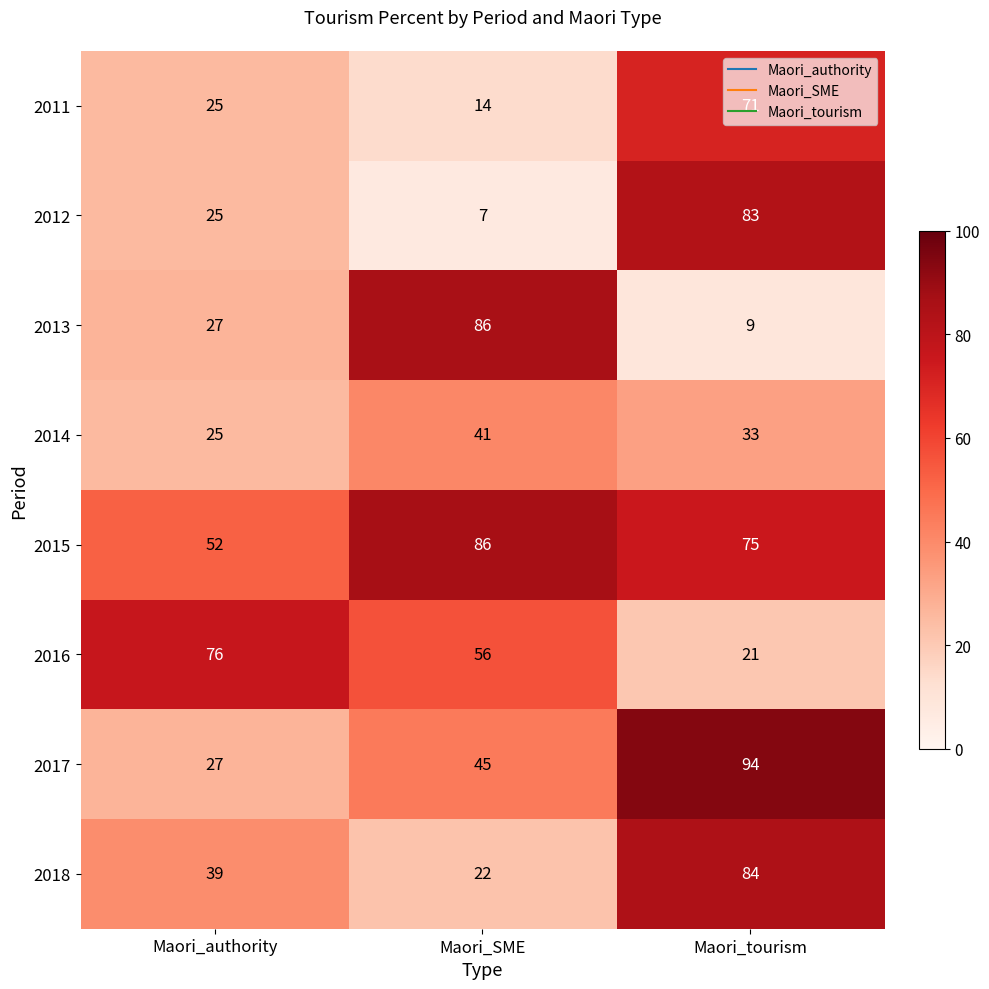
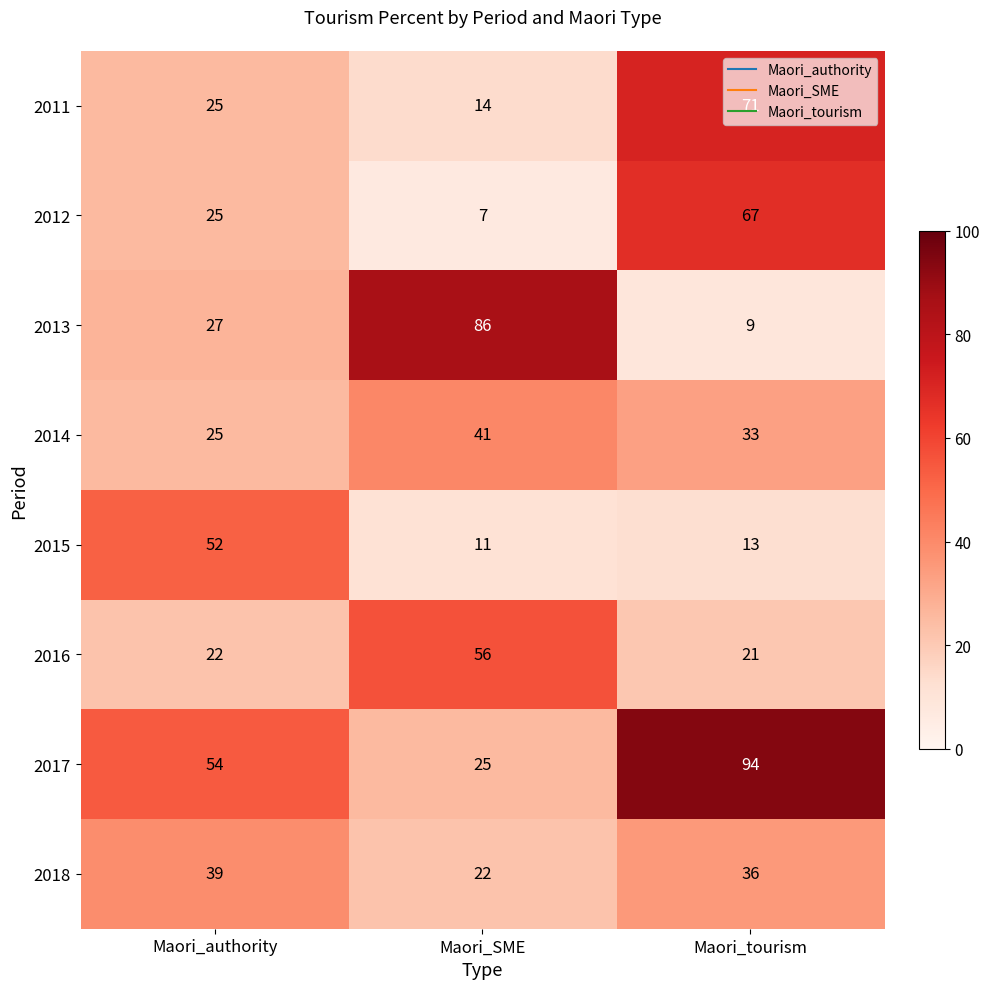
  {
    "2011": {
      "Maori_authority": 25,
      "Maori_SME": 14
    },
    "2012": {
      "Maori_authority": 25,
      "Maori_SME": 7,
-     "Maori_tourism": 83
+     "Maori_tourism": 67
    },
    "2013": {
      "Maori_authority": 27,
      "Maori_SME": 86,
      "Maori_tourism": 9
    },
    "2014": {
      "Maori_authority": 25,
      "Maori_SME": 41,
      "Maori_tourism": 33
    },
    "2015": {
      "Maori_authority": 52,
-     "Maori_SME": 86,
-     "Maori_tourism": 75
+     "Maori_SME": 11,
+     "Maori_tourism": 13
    },
    "2016": {
-     "Maori_authority": 76,
+     "Maori_authority": 22,
      "Maori_SME": 56,
      "Maori_tourism": 21
    },
    "2017": {
-     "Maori_authority": 27,
-     "Maori_SME": 45,
+     "Maori_authority": 54,
+     "Maori_SME": 25,
      "Maori_tourism": 94
    },
    "2018": {
      "Maori_authority": 39,
      "Maori_SME": 22,
-     "Maori_tourism": 84
+     "Maori_tourism": 36
    }
  }
